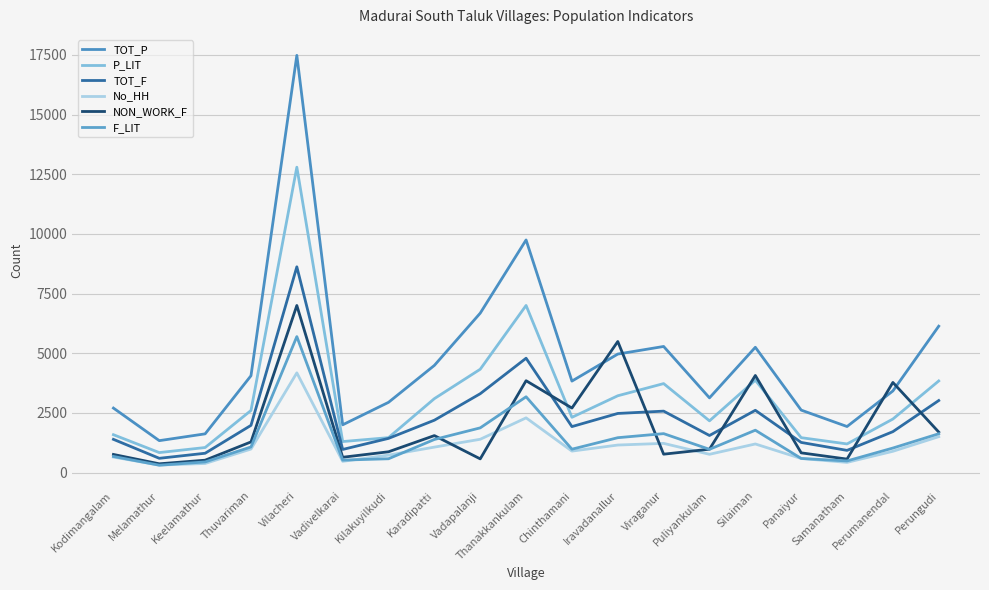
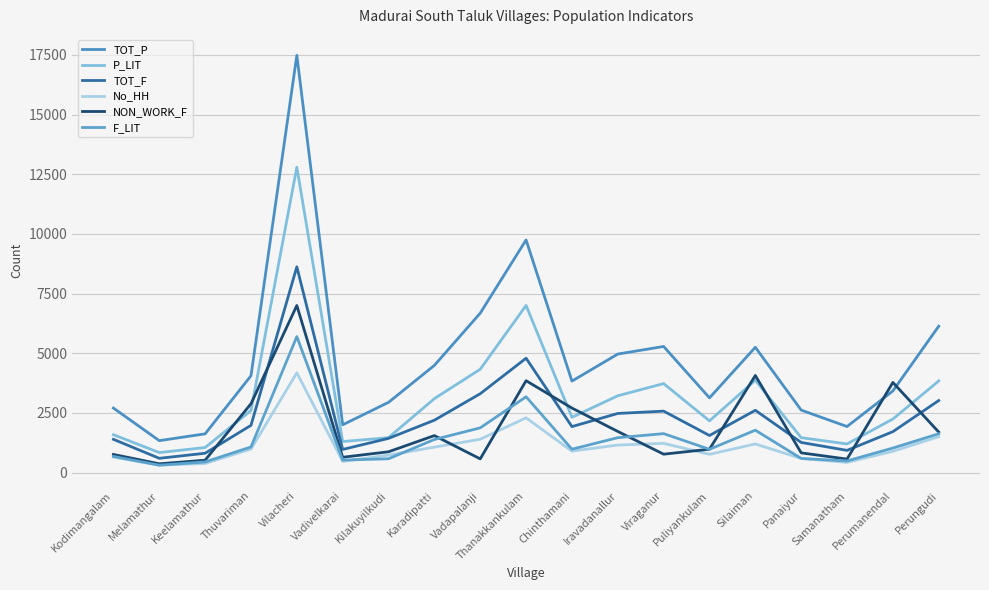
  {
    "NON_WORK_F": {
-     "Thuvariman": 1300,
+     "Thuvariman": 2900,
      "Vilacheri": 7000,
      "Vadivelkarai": 600,
      "Kilakuyilkudi": 900,
      "Karadipatti": 1500,
      "Vadapalanji": 600,
      "Thanakkankulam": 3800,
      "Chinthamani": 2700,
-     "Iravadanallur": 5500,
+     "Iravadanallur": 1700,
      "Viraganur": 800,
      "Silaiman": 4100,
      "Panaiyur": 800,
      "Perumanendal": 3800
    }
  }
